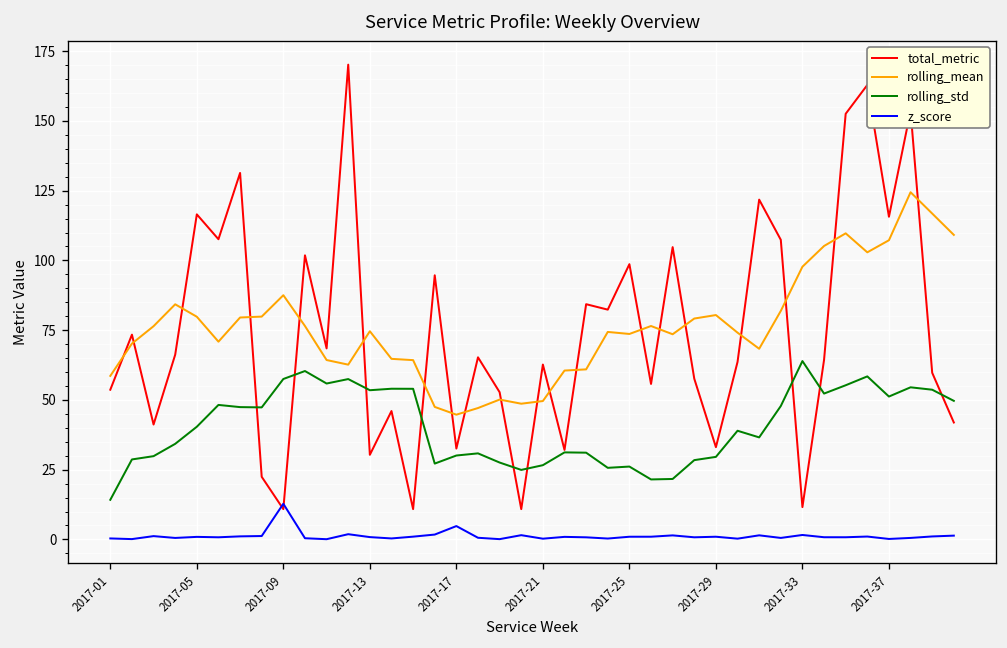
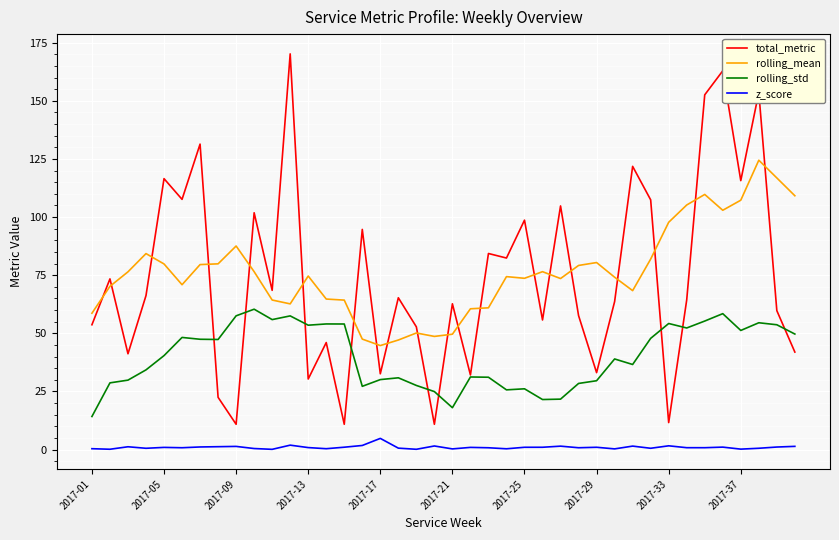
  {
    "total_metric": {
      "2017-01": 54,
      "2017-05": 117,
      "2017-09": 11,
      "2017-13": 30,
      "2017-17": 33,
      "2017-21": 63,
      "2017-25": 99,
      "2017-29": 33,
      "2017-33": 12,
      "2017-37": 116
    },
    "rolling_mean": {
      "2017-01": 59,
      "2017-05": 80,
      "2017-09": 88,
      "2017-13": 75,
      "2017-17": 45,
      "2017-21": 50,
      "2017-25": 74,
      "2017-29": 80,
      "2017-33": 98,
      "2017-37": 107
    },
    "rolling_std": {
      "2017-01": 14,
      "2017-05": 40,
      "2017-09": 58,
      "2017-13": 53,
      "2017-17": 30,
-     "2017-21": 27,
+     "2017-21": 18,
      "2017-25": 26,
      "2017-29": 30,
-     "2017-33": 64,
+     "2017-33": 54,
      "2017-37": 51
    },
    "z_score": {
      "2017-01": 0,
      "2017-05": 1,
-     "2017-09": 13,
+     "2017-09": 1,
      "2017-13": 1,
      "2017-17": 5,
      "2017-21": 0,
      "2017-25": 1,
      "2017-29": 1,
      "2017-33": 2,
      "2017-37": 0
    }
  }
